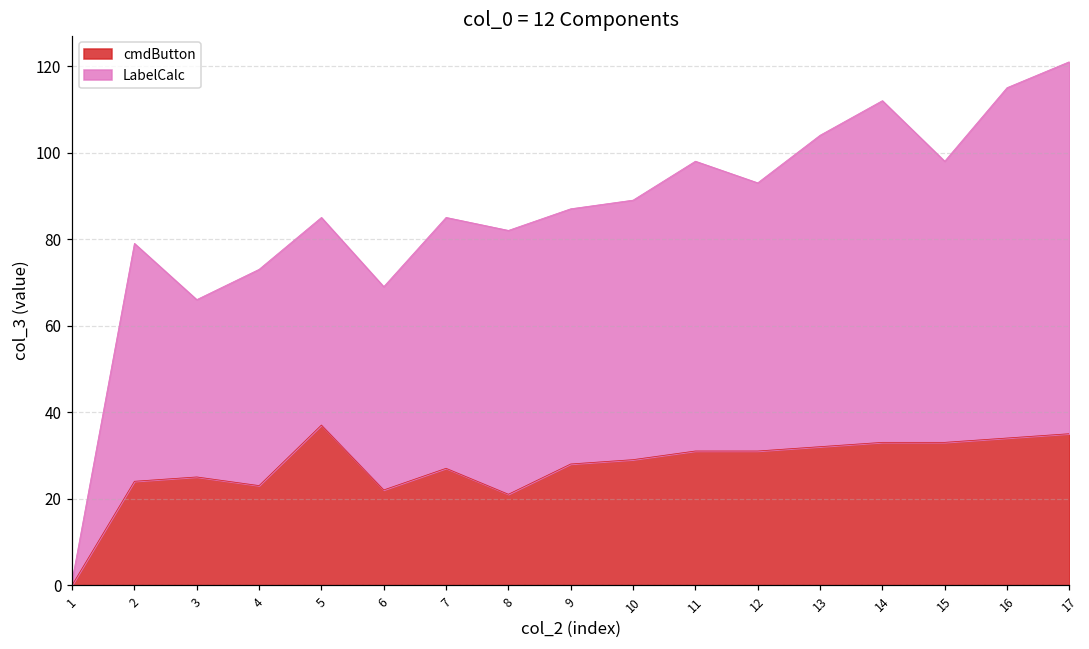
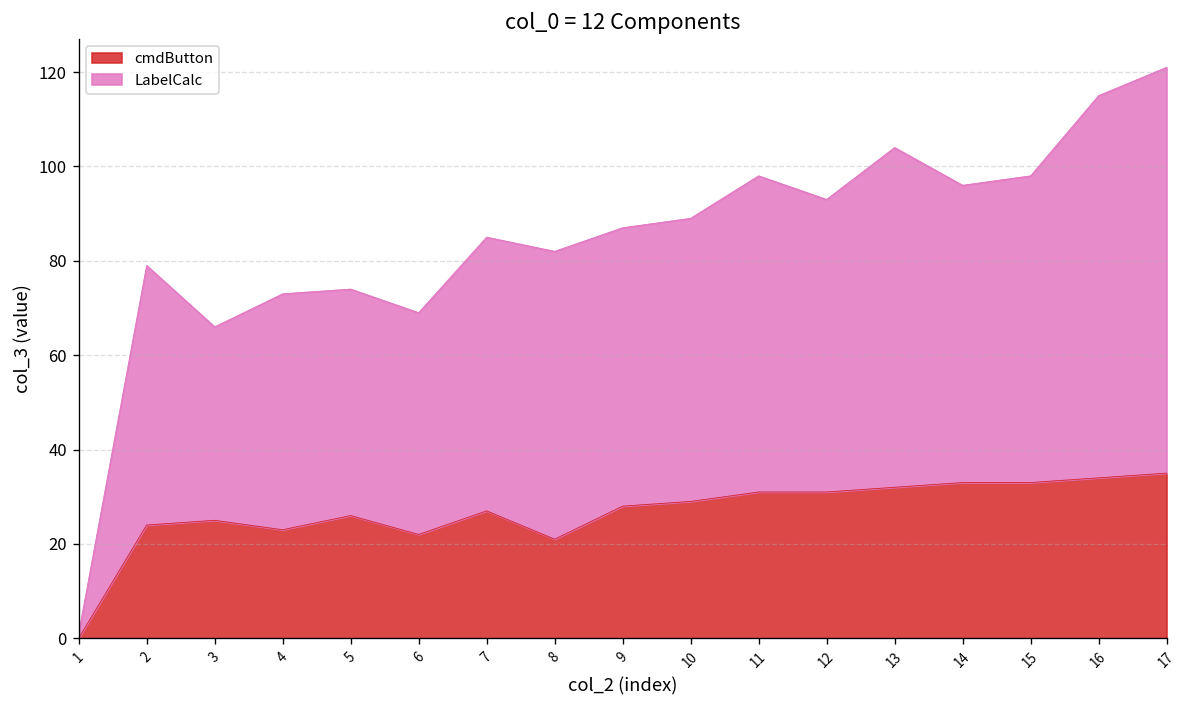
  {
    "cmdButton": {
      "1": 0,
      "2": 24,
      "3": 25,
      "4": 23,
-     "5": 37,
+     "5": 26,
      "6": 22,
      "7": 27,
      "8": 21,
      "9": 28,
      "10": 29,
      "11": 31,
      "12": 31,
      "13": 32,
      "14": 33,
      "15": 33,
      "16": 34,
      "17": 35
    },
    "LabelCalc": {
      "1": 1,
      "2": 55,
      "3": 41,
      "4": 50,
      "5": 48,
      "6": 47,
      "7": 58,
      "8": 61,
      "9": 59,
      "10": 60,
      "11": 67,
      "12": 62,
      "13": 72,
-     "14": 79,
+     "14": 63,
      "15": 65,
      "16": 81,
      "17": 86
    }
  }
